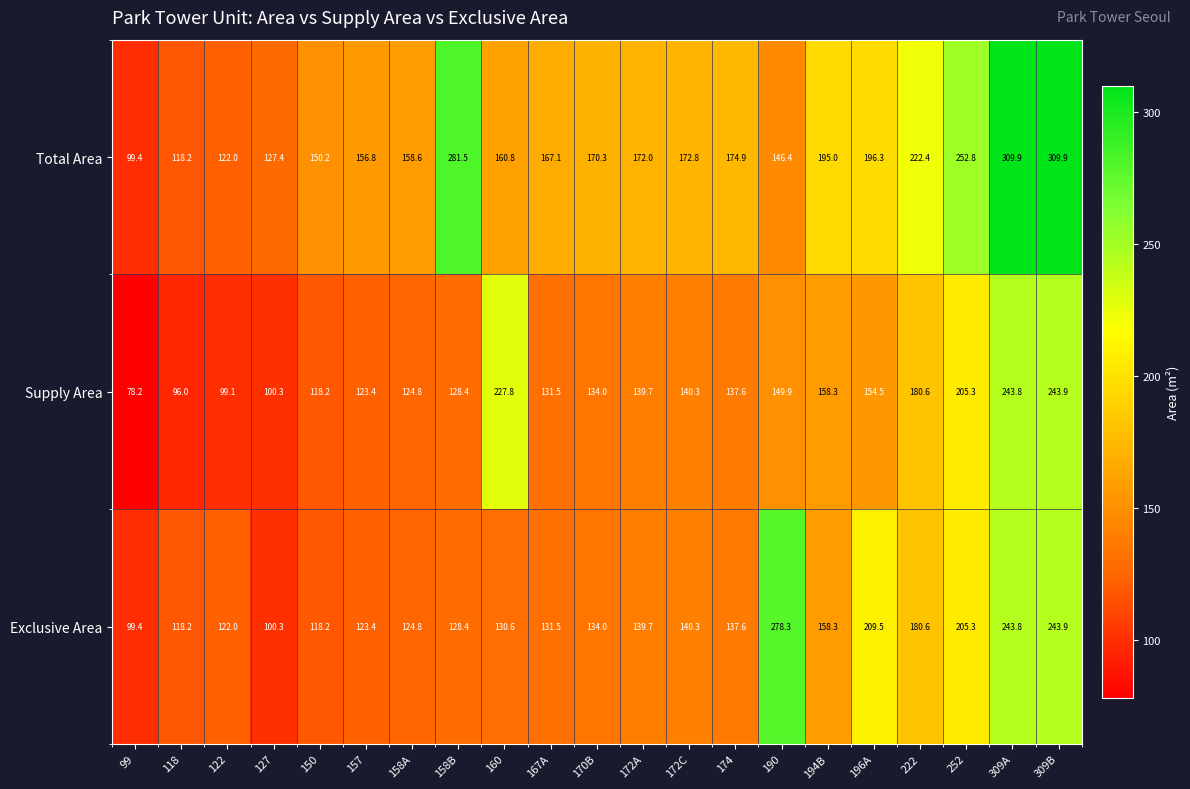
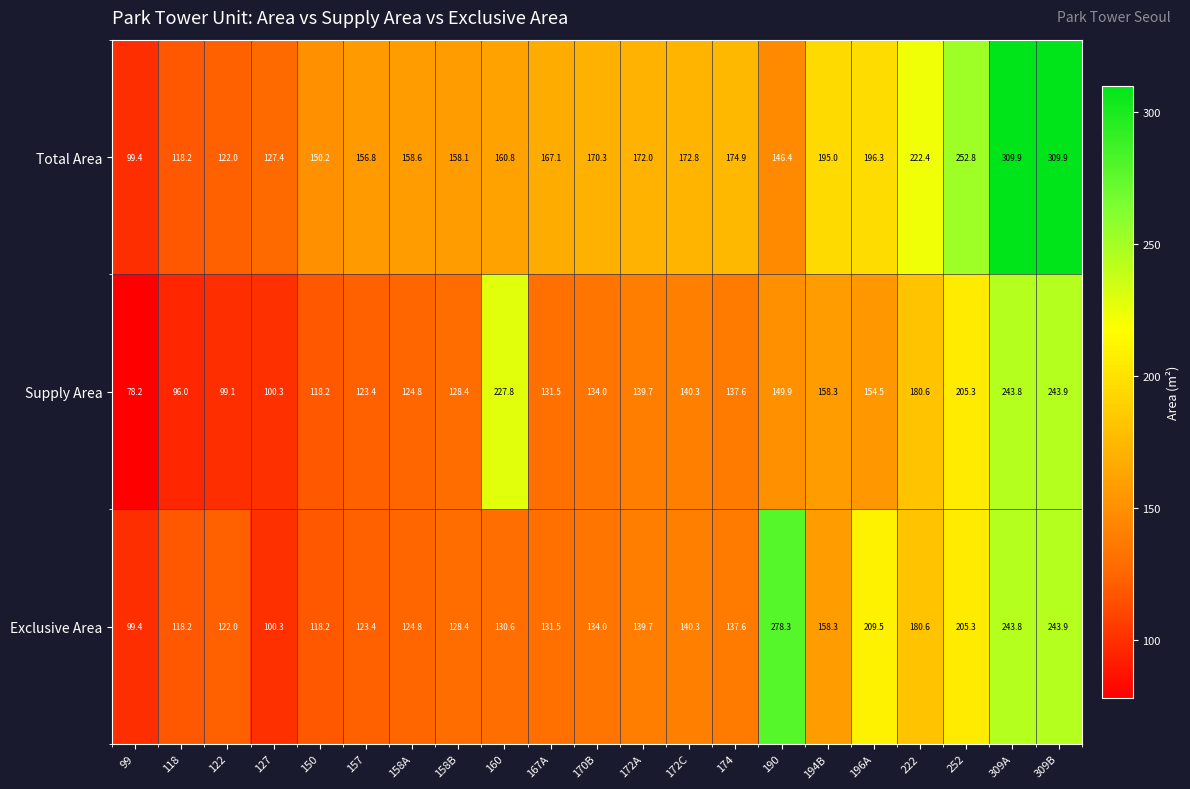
  {
    "Total Area": {
      "99": 99.4,
      "118": 118.2,
      "122": 122.0,
      "127": 127.4,
      "150": 150.2,
      "157": 156.8,
      "158A": 158.6,
-     "158B": 281.5,
+     "158B": 158.1,
      "160": 160.8,
      "167A": 167.1,
      "170B": 170.3,
      "172A": 172.0,
      "172C": 172.8,
      "174": 174.9,
      "190": 146.4,
      "194B": 195.0,
      "196A": 196.3,
      "222": 222.4,
      "252": 252.8,
      "309A": 309.9,
      "309B": 309.9
    },
    "Supply Area": {
      "99": 78.2,
      "118": 96.0,
      "122": 99.1,
      "127": 100.3,
      "150": 118.2,
      "157": 123.4,
      "158A": 124.8,
      "158B": 128.4,
      "160": 227.8,
      "167A": 131.5,
      "170B": 134.0,
      "172A": 139.7,
      "172C": 140.3,
      "174": 137.6,
      "190": 149.9,
      "194B": 158.3,
      "196A": 154.5,
      "222": 180.6,
      "252": 205.3,
      "309A": 243.8,
      "309B": 243.9
    },
    "Exclusive Area": {
      "99": 99.4,
      "118": 118.2,
      "122": 122.0,
      "127": 100.3,
      "150": 118.2,
      "157": 123.4,
      "158A": 124.8,
      "158B": 128.4,
      "160": 130.6,
      "167A": 131.5,
      "170B": 134.0,
      "172A": 139.7,
      "172C": 140.3,
      "174": 137.6,
      "190": 278.3,
      "194B": 158.3,
      "196A": 209.5,
      "222": 180.6,
      "252": 205.3,
      "309A": 243.8,
      "309B": 243.9
    }
  }
